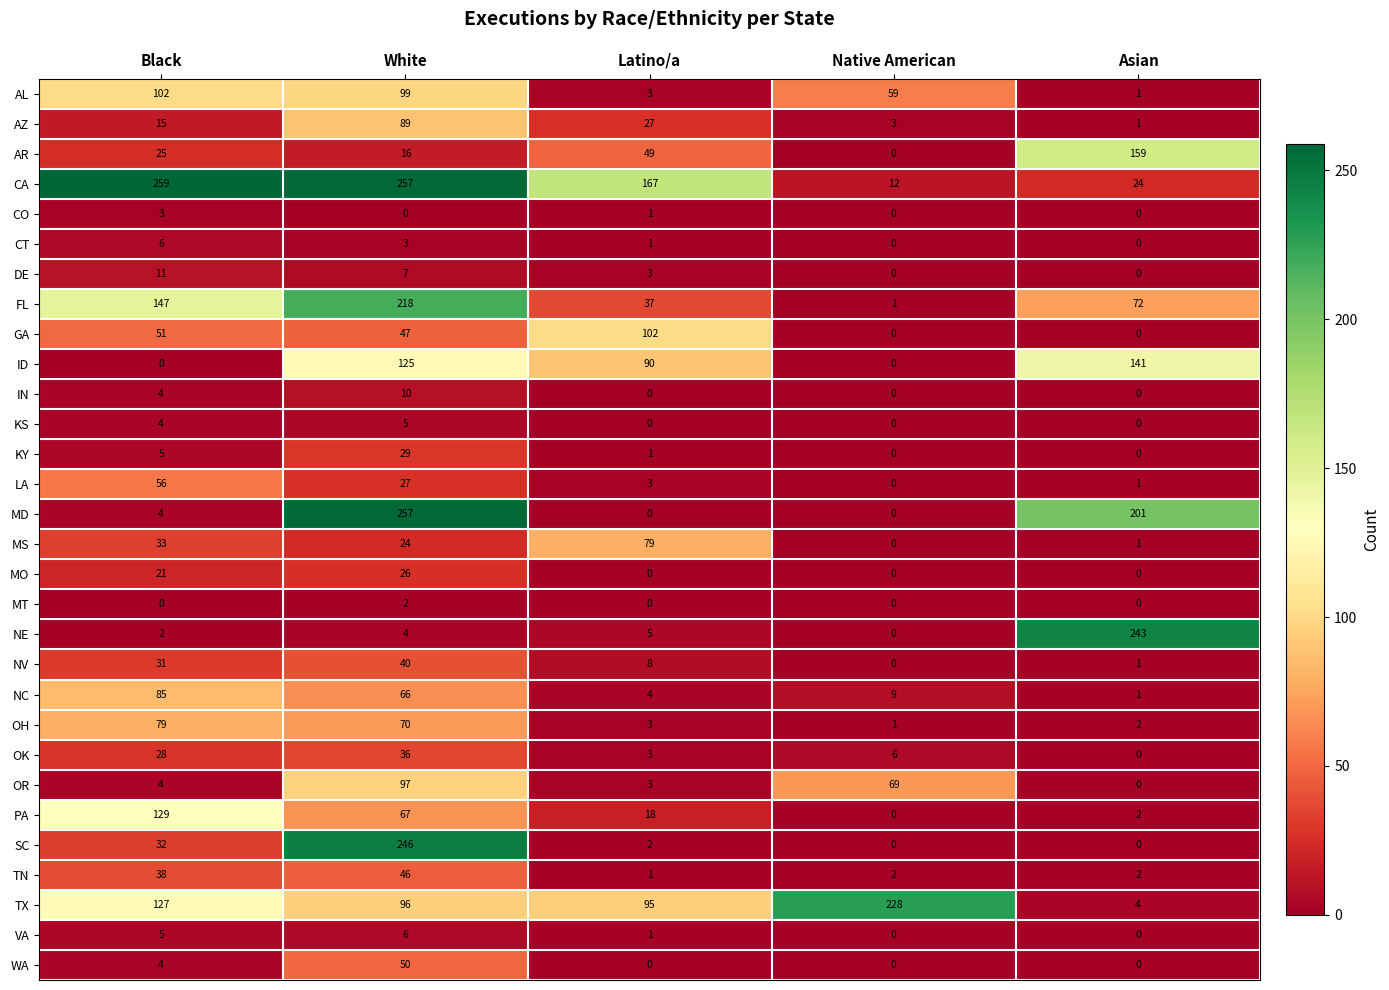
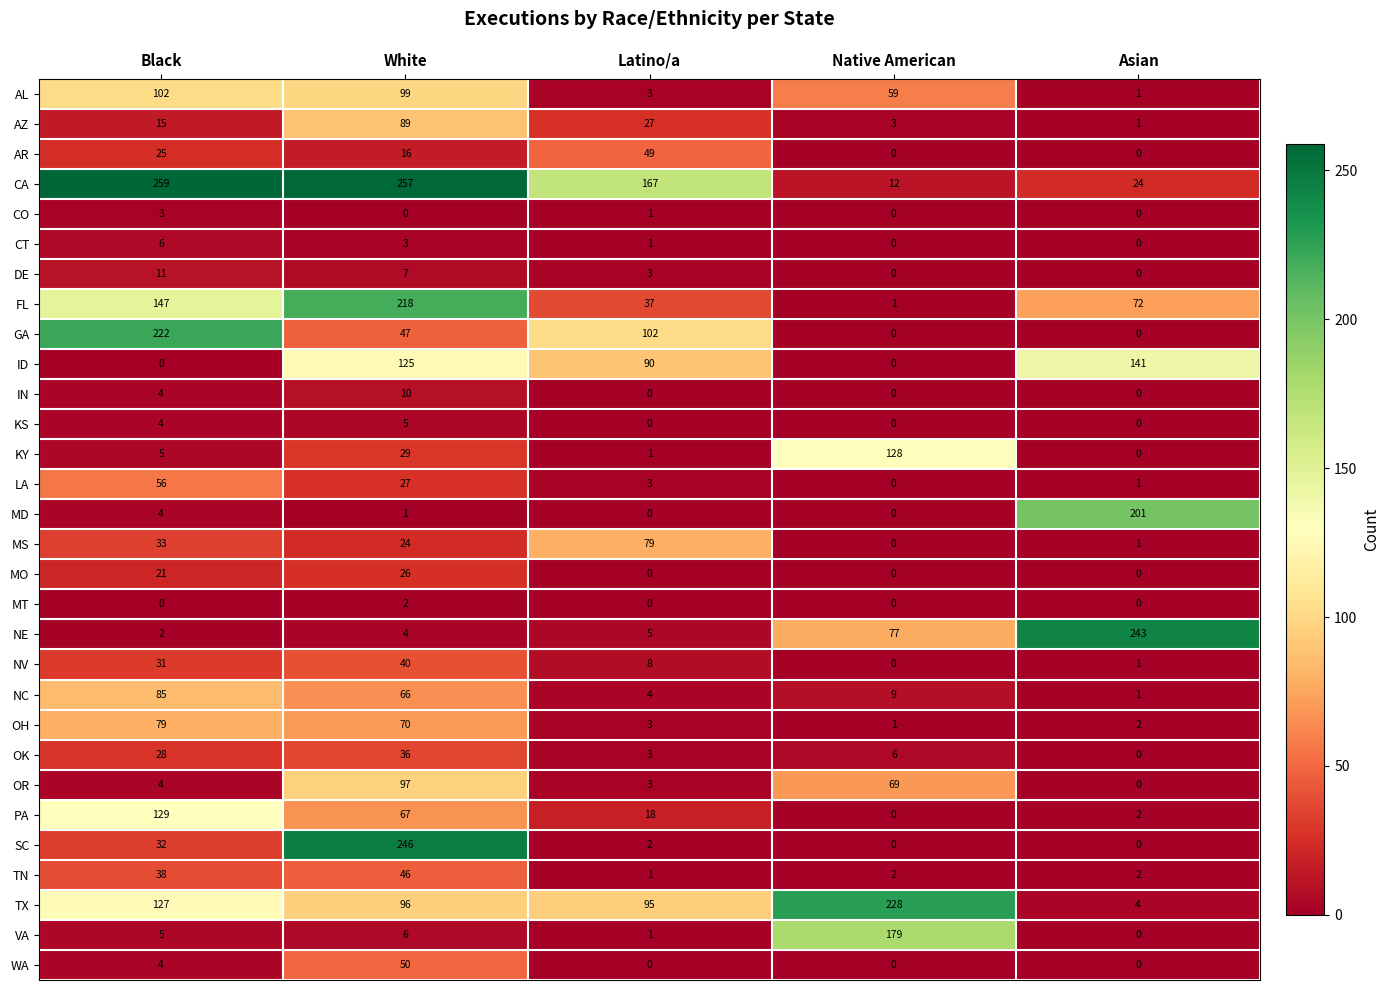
  {
    "AL": {
      "Black": 102,
      "White": 99,
      "Latino/a": 3,
      "Native American": 59,
      "Asian": 1
    },
    "AZ": {
      "Black": 15,
      "White": 89,
      "Latino/a": 27,
      "Native American": 3,
      "Asian": 1
    },
    "AR": {
      "Black": 25,
      "White": 16,
      "Latino/a": 49,
      "Native American": 0,
-     "Asian": 159
+     "Asian": 0
    },
    "CA": {
      "Black": 259,
      "White": 257,
      "Latino/a": 167,
      "Native American": 12,
      "Asian": 24
    },
    "CO": {
      "Black": 3,
      "White": 0,
      "Latino/a": 1,
      "Native American": 0,
      "Asian": 0
    },
    "CT": {
      "Black": 6,
      "White": 3,
      "Latino/a": 1,
      "Native American": 0,
      "Asian": 0
    },
    "DE": {
      "Black": 11,
      "White": 7,
      "Latino/a": 3,
      "Native American": 0,
      "Asian": 0
    },
    "FL": {
      "Black": 147,
      "White": 218,
      "Latino/a": 37,
      "Native American": 1,
      "Asian": 72
    },
    "GA": {
-     "Black": 51,
+     "Black": 222,
      "White": 47,
      "Latino/a": 102,
      "Native American": 0,
      "Asian": 0
    },
    "ID": {
      "Black": 0,
      "White": 125,
      "Latino/a": 90,
      "Native American": 0,
      "Asian": 141
    },
    "IN": {
      "Black": 4,
      "White": 10,
      "Latino/a": 0,
      "Native American": 0,
      "Asian": 0
    },
    "KS": {
      "Black": 4,
      "White": 5,
      "Latino/a": 0,
      "Native American": 0,
      "Asian": 0
    },
    "KY": {
      "Black": 5,
      "White": 29,
      "Latino/a": 1,
-     "Native American": 0,
+     "Native American": 128,
      "Asian": 0
    },
    "LA": {
      "Black": 56,
      "White": 27,
      "Latino/a": 3,
      "Native American": 0,
      "Asian": 1
    },
    "MD": {
      "Black": 4,
-     "White": 257,
+     "White": 1,
      "Latino/a": 0,
      "Native American": 0,
      "Asian": 201
    },
    "MS": {
      "Black": 33,
      "White": 24,
      "Latino/a": 79,
      "Native American": 0,
      "Asian": 1
    },
    "MO": {
      "Black": 21,
      "White": 26,
      "Latino/a": 0,
      "Native American": 0,
      "Asian": 0
    },
    "MT": {
      "Black": 0,
      "White": 2,
      "Latino/a": 0,
      "Native American": 0,
      "Asian": 0
    },
    "NE": {
      "Black": 2,
      "White": 4,
      "Latino/a": 5,
-     "Native American": 0,
+     "Native American": 77,
      "Asian": 243
    },
    "NV": {
      "Black": 31,
      "White": 40,
      "Latino/a": 8,
      "Native American": 0,
      "Asian": 1
    },
    "NC": {
      "Black": 85,
      "White": 66,
      "Latino/a": 4,
      "Native American": 9,
      "Asian": 1
    },
    "OH": {
      "Black": 79,
      "White": 70,
      "Latino/a": 3,
      "Native American": 1,
      "Asian": 2
    },
    "OK": {
      "Black": 28,
      "White": 36,
      "Latino/a": 3,
      "Native American": 6,
      "Asian": 0
    },
    "OR": {
      "Black": 4,
      "White": 97,
      "Latino/a": 3,
      "Native American": 69,
      "Asian": 0
    },
    "PA": {
      "Black": 129,
      "White": 67,
      "Latino/a": 18,
      "Native American": 0,
      "Asian": 2
    },
    "SC": {
      "Black": 32,
      "White": 246,
      "Latino/a": 2,
      "Native American": 0,
      "Asian": 0
    },
    "TN": {
      "Black": 38,
      "White": 46,
      "Latino/a": 1,
      "Native American": 2,
      "Asian": 2
    },
    "TX": {
      "Black": 127,
      "White": 96,
      "Latino/a": 95,
      "Native American": 228,
      "Asian": 4
    },
    "VA": {
      "Black": 5,
      "White": 6,
      "Latino/a": 1,
-     "Native American": 0,
+     "Native American": 179,
      "Asian": 0
    },
    "WA": {
      "Black": 4,
      "White": 50,
      "Latino/a": 0,
      "Native American": 0,
      "Asian": 0
    }
  }
